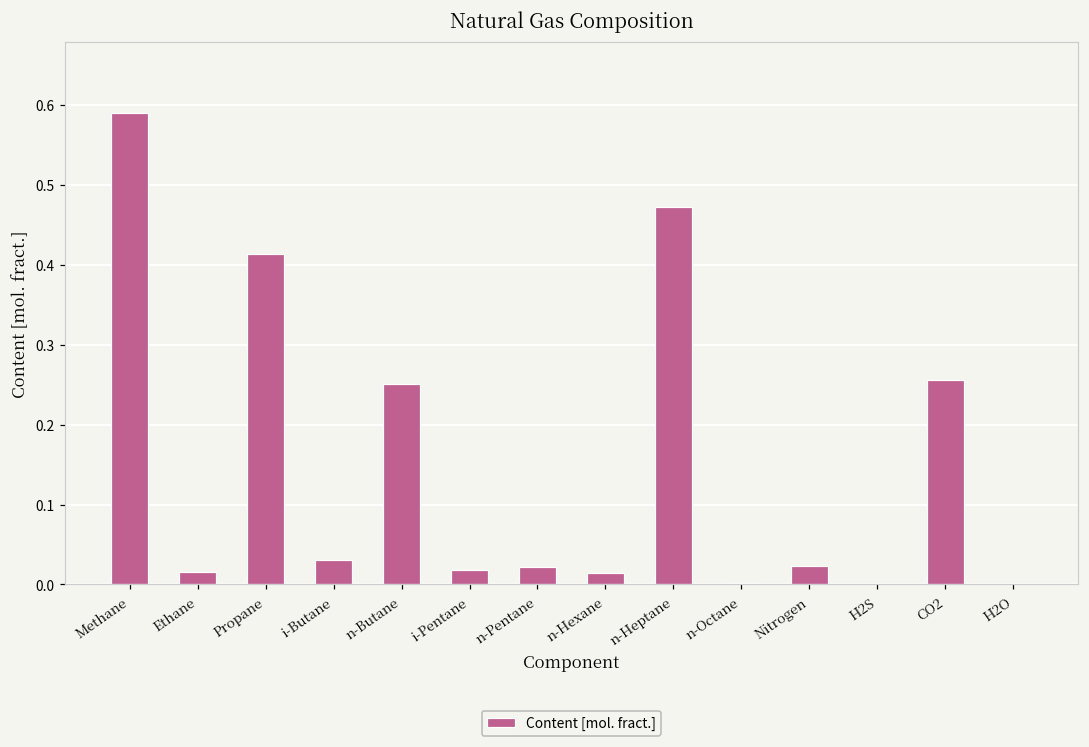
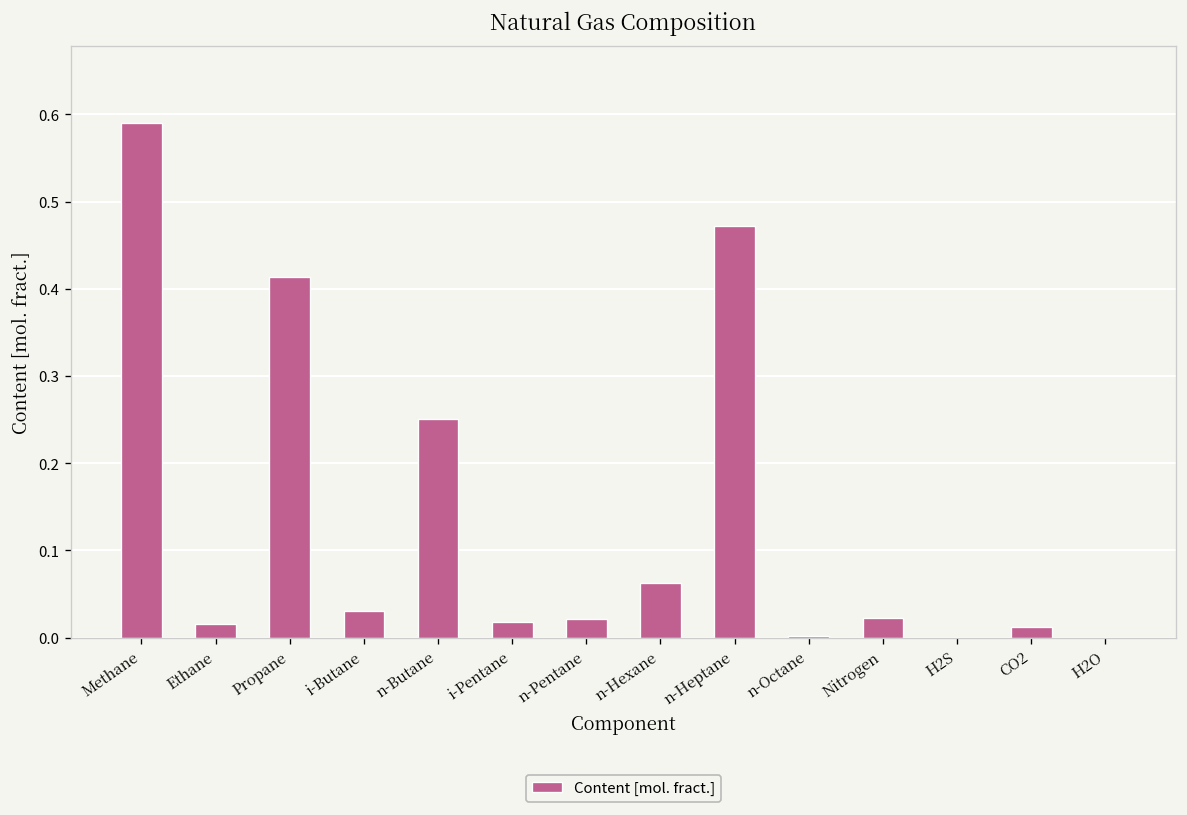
  {
    "Methane": 0.59,
    "Ethane": 0.02,
    "Propane": 0.41,
    "i-Butane": 0.03,
    "n-Butane": 0.25,
    "i-Pentane": 0.02,
    "n-Pentane": 0.02,
-   "n-Hexane": 0.01,
+   "n-Hexane": 0.06,
    "n-Heptane": 0.47,
    "Nitrogen": 0.02,
    "H2S": 0.00,
-   "CO2": 0.26,
+   "CO2": 0.01,
    "H2O": 0.00
  }
